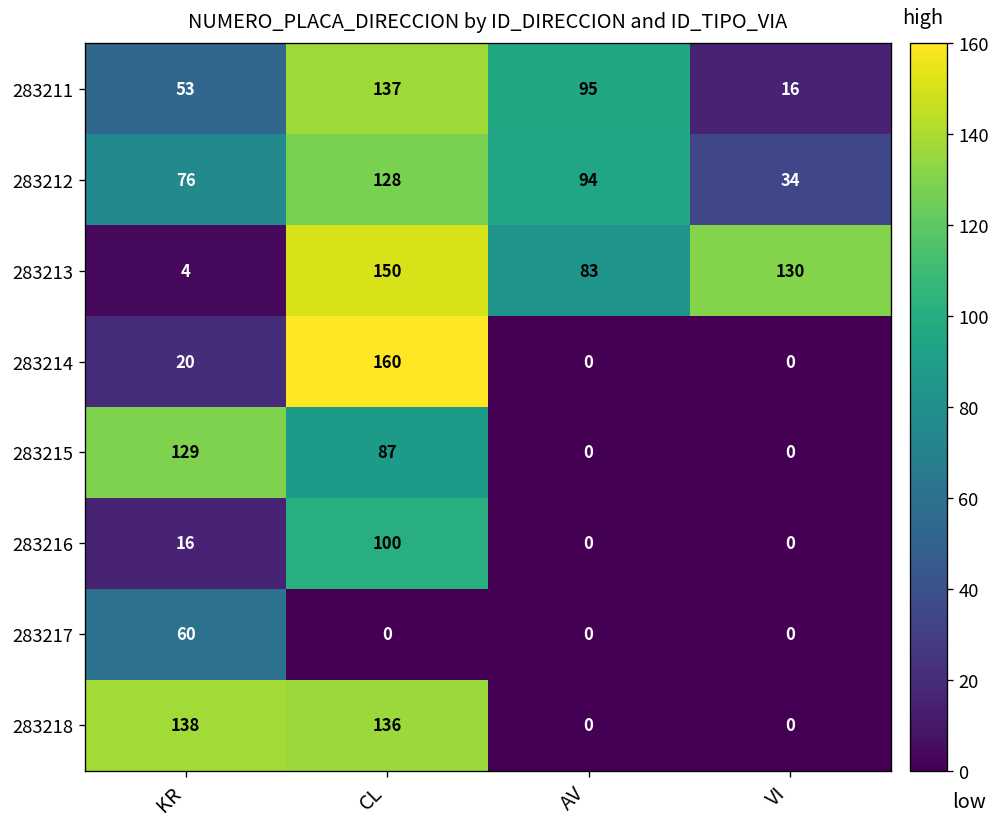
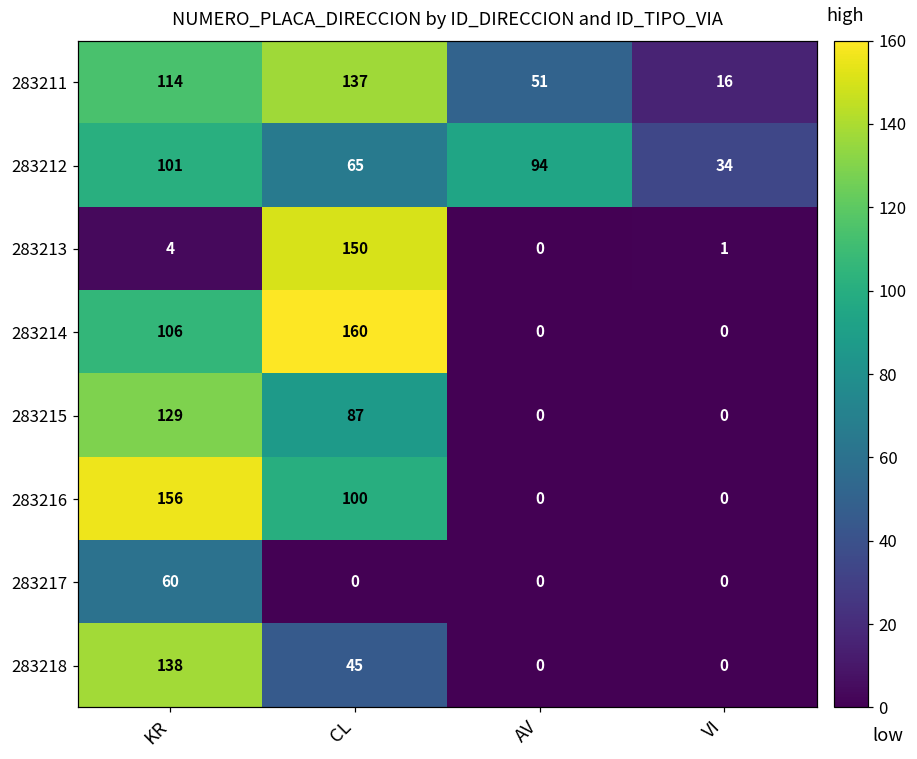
  {
    "283211": {
-     "KR": 53,
+     "KR": 114,
      "CL": 137,
-     "AV": 95,
+     "AV": 51,
      "VI": 16
    },
    "283212": {
-     "KR": 76,
-     "CL": 128,
+     "KR": 101,
+     "CL": 65,
      "AV": 94,
      "VI": 34
    },
    "283213": {
      "KR": 4,
      "CL": 150,
-     "AV": 83,
-     "VI": 130
+     "AV": 0,
+     "VI": 1
    },
    "283214": {
-     "KR": 20,
+     "KR": 106,
      "CL": 160,
      "AV": 0,
      "VI": 0
    },
    "283215": {
      "KR": 129,
      "CL": 87,
      "AV": 0,
      "VI": 0
    },
    "283216": {
-     "KR": 16,
+     "KR": 156,
      "CL": 100,
      "AV": 0,
      "VI": 0
    },
    "283217": {
      "KR": 60,
      "CL": 0,
      "AV": 0,
      "VI": 0
    },
    "283218": {
      "KR": 138,
-     "CL": 136,
+     "CL": 45,
      "AV": 0,
      "VI": 0
    }
  }
